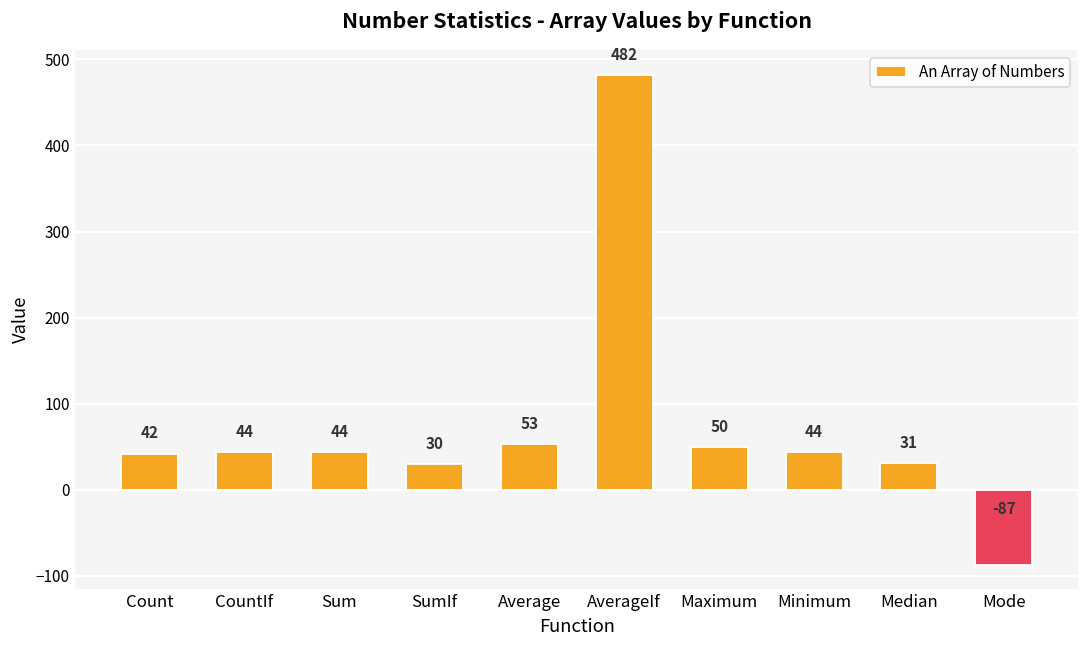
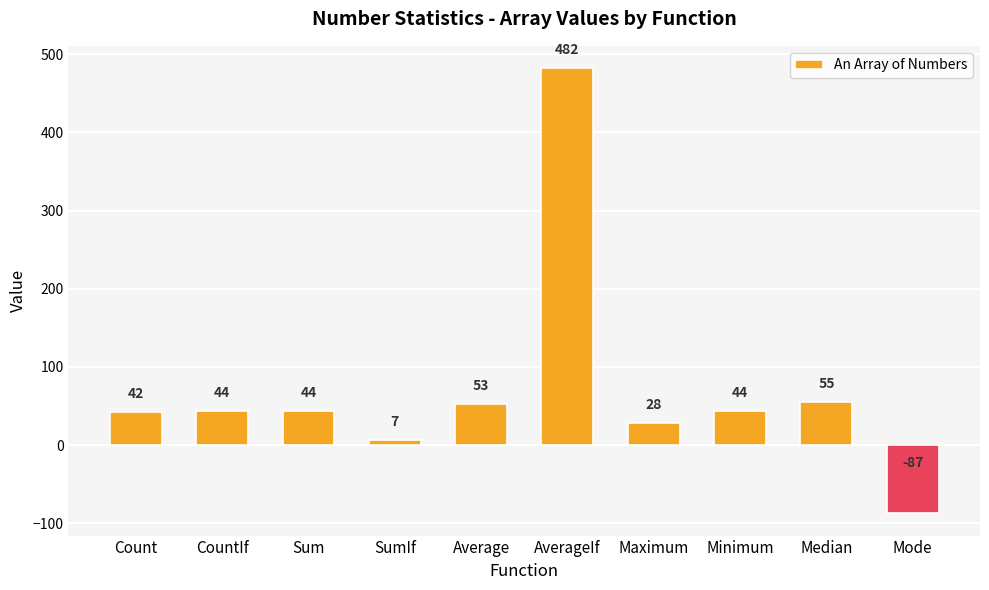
  {
    "Count": 42,
    "CountIf": 44,
    "Sum": 44,
-   "SumIf": 30,
+   "SumIf": 7,
    "Average": 53,
    "AverageIf": 482,
-   "Maximum": 50,
+   "Maximum": 28,
    "Minimum": 44,
-   "Median": 31,
+   "Median": 55,
    "Mode": -87
  }
